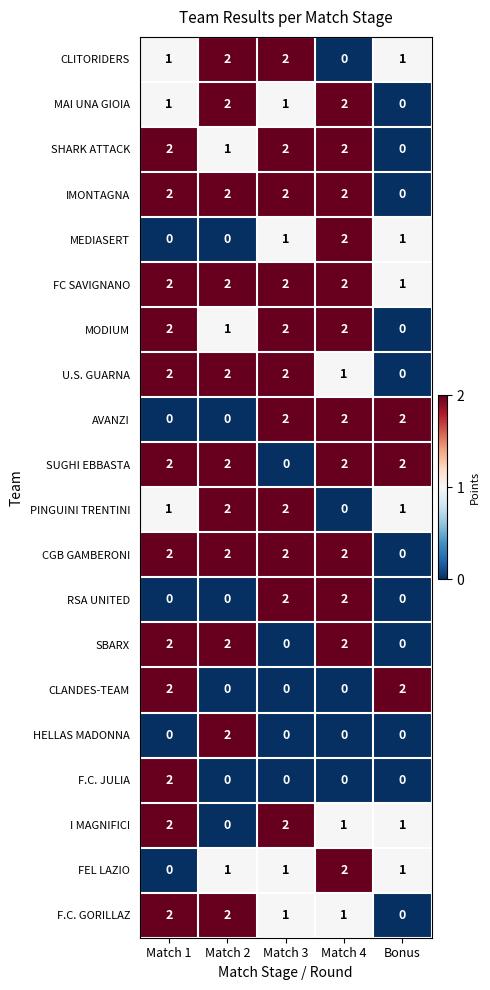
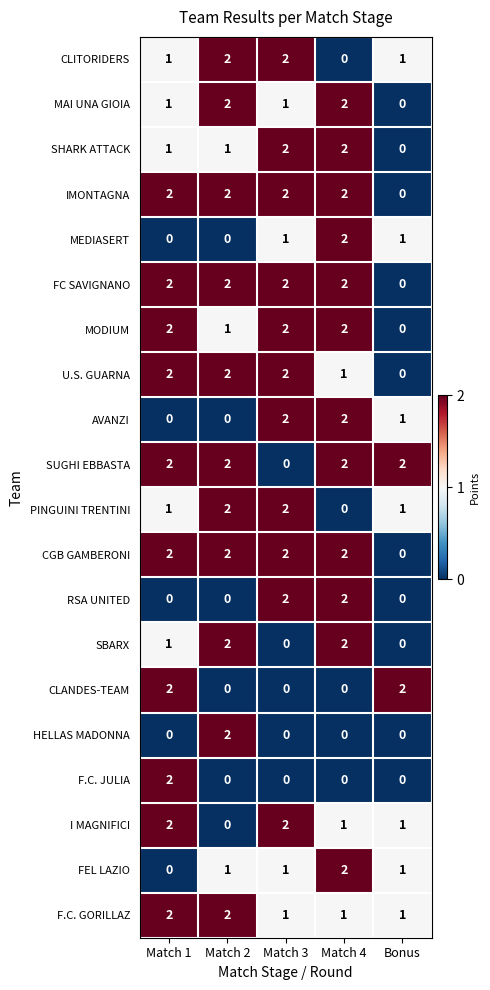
  {
    "CLITORIDERS": {
      "Match 1": 1,
      "Match 2": 2,
      "Match 3": 2,
      "Match 4": 0,
      "Bonus": 1
    },
    "MAI UNA GIOIA": {
      "Match 1": 1,
      "Match 2": 2,
      "Match 3": 1,
      "Match 4": 2,
      "Bonus": 0
    },
    "SHARK ATTACK": {
-     "Match 1": 2,
+     "Match 1": 1,
      "Match 2": 1,
      "Match 3": 2,
      "Match 4": 2,
      "Bonus": 0
    },
    "IMONTAGNA": {
      "Match 1": 2,
      "Match 2": 2,
      "Match 3": 2,
      "Match 4": 2,
      "Bonus": 0
    },
    "MEDIASERT": {
      "Match 1": 0,
      "Match 2": 0,
      "Match 3": 1,
      "Match 4": 2,
      "Bonus": 1
    },
    "FC SAVIGNANO": {
      "Match 1": 2,
      "Match 2": 2,
      "Match 3": 2,
      "Match 4": 2,
-     "Bonus": 1
+     "Bonus": 0
    },
    "MODIUM": {
      "Match 1": 2,
      "Match 2": 1,
      "Match 3": 2,
      "Match 4": 2,
      "Bonus": 0
    },
    "U.S. GUARNA": {
      "Match 1": 2,
      "Match 2": 2,
      "Match 3": 2,
      "Match 4": 1,
      "Bonus": 0
    },
    "AVANZI": {
      "Match 1": 0,
      "Match 2": 0,
      "Match 3": 2,
      "Match 4": 2,
-     "Bonus": 2
+     "Bonus": 1
    },
    "SUGHI EBBASTA": {
      "Match 1": 2,
      "Match 2": 2,
      "Match 3": 0,
      "Match 4": 2,
      "Bonus": 2
    },
    "PINGUINI TRENTINI": {
      "Match 1": 1,
      "Match 2": 2,
      "Match 3": 2,
      "Match 4": 0,
      "Bonus": 1
    },
    "CGB GAMBERONI": {
      "Match 1": 2,
      "Match 2": 2,
      "Match 3": 2,
      "Match 4": 2,
      "Bonus": 0
    },
    "RSA UNITED": {
      "Match 1": 0,
      "Match 2": 0,
      "Match 3": 2,
      "Match 4": 2,
      "Bonus": 0
    },
    "SBARX": {
-     "Match 1": 2,
+     "Match 1": 1,
      "Match 2": 2,
      "Match 3": 0,
      "Match 4": 2,
      "Bonus": 0
    },
    "CLANDES-TEAM": {
      "Match 1": 2,
      "Match 2": 0,
      "Match 3": 0,
      "Match 4": 0,
      "Bonus": 2
    },
    "HELLAS MADONNA": {
      "Match 1": 0,
      "Match 2": 2,
      "Match 3": 0,
      "Match 4": 0,
      "Bonus": 0
    },
    "F.C. JULIA": {
      "Match 1": 2,
      "Match 2": 0,
      "Match 3": 0,
      "Match 4": 0,
      "Bonus": 0
    },
    "I MAGNIFICI": {
      "Match 1": 2,
      "Match 2": 0,
      "Match 3": 2,
      "Match 4": 1,
      "Bonus": 1
    },
    "FEL LAZIO": {
      "Match 1": 0,
      "Match 2": 1,
      "Match 3": 1,
      "Match 4": 2,
      "Bonus": 1
    },
    "F.C. GORILLAZ": {
      "Match 1": 2,
      "Match 2": 2,
      "Match 3": 1,
      "Match 4": 1,
-     "Bonus": 0
+     "Bonus": 1
    }
  }
